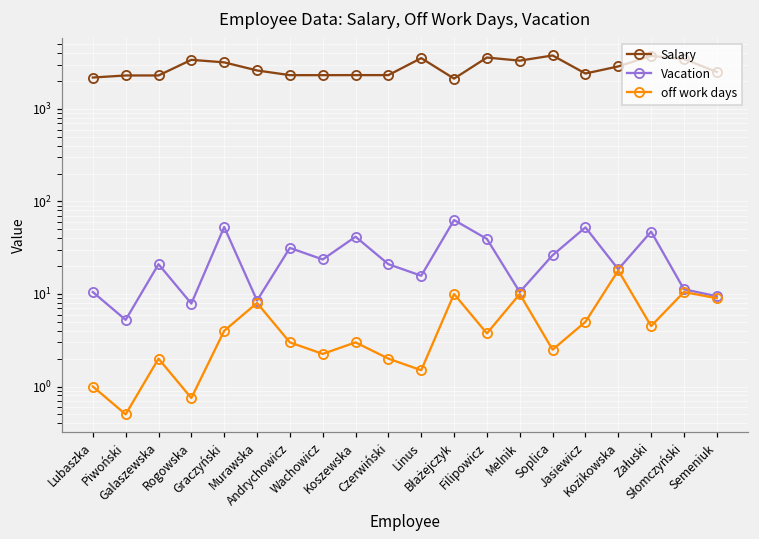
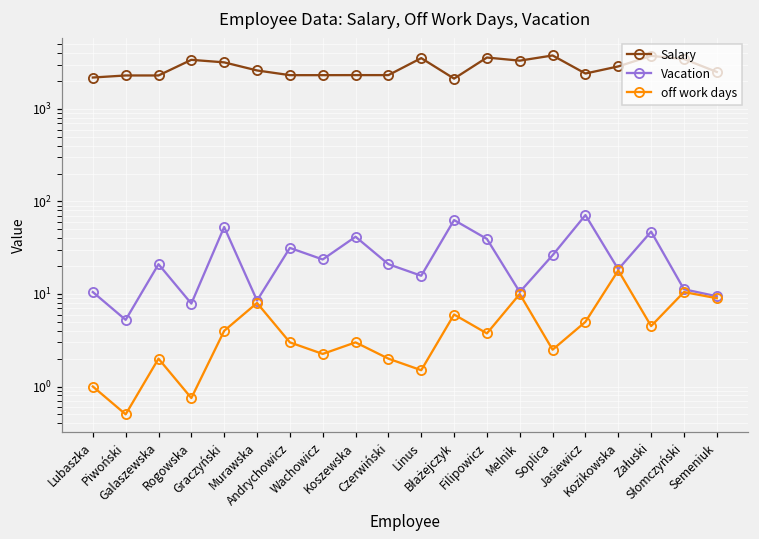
  {
    "Salary": {
      "Lubaszka": 2200,
      "Piwoński": 2300,
      "Galaszewska": 2300,
      "Rogowska": 3400,
      "Graczyński": 3200,
      "Murawska": 2600,
      "Andrychowicz": 2300,
      "Wachowicz": 2300,
      "Koszewska": 2300,
      "Czerwiński": 2300,
      "Linus": 3500,
      "Błażejczyk": 2100,
      "Filipowicz": 3600,
      "Melnik": 3300,
      "Soplica": 4000,
      "Jasiewicz": 2400,
      "Kozikowska": 2900
    },
    "Vacation": {
      "Lubaszka": 11,
      "Piwoński": 5,
      "Galaszewska": 21,
      "Rogowska": 8,
      "Graczyński": 50,
      "Andrychowicz": 32,
      "Wachowicz": 24,
      "Koszewska": 40,
      "Czerwiński": 21,
      "Linus": 16,
      "Błażejczyk": 60,
      "Filipowicz": 40,
      "Soplica": 26,
-     "Jasiewicz": 50,
+     "Jasiewicz": 70,
      "Załuski": 50
    },
    "off work days": {
      "Lubaszka": 1,
      "Piwoński": 0.5,
      "Galaszewska": 2,
      "Rogowska": 0.8,
      "Graczyński": 4,
      "Andrychowicz": 3,
      "Wachowicz": 2.3,
      "Koszewska": 3,
      "Czerwiński": 2,
      "Linus": 1.5,
-     "Błażejczyk": 10,
+     "Błażejczyk": 6,
      "Filipowicz": 4,
      "Soplica": 2.5,
      "Jasiewicz": 5,
      "Załuski": 5
    }
  }
